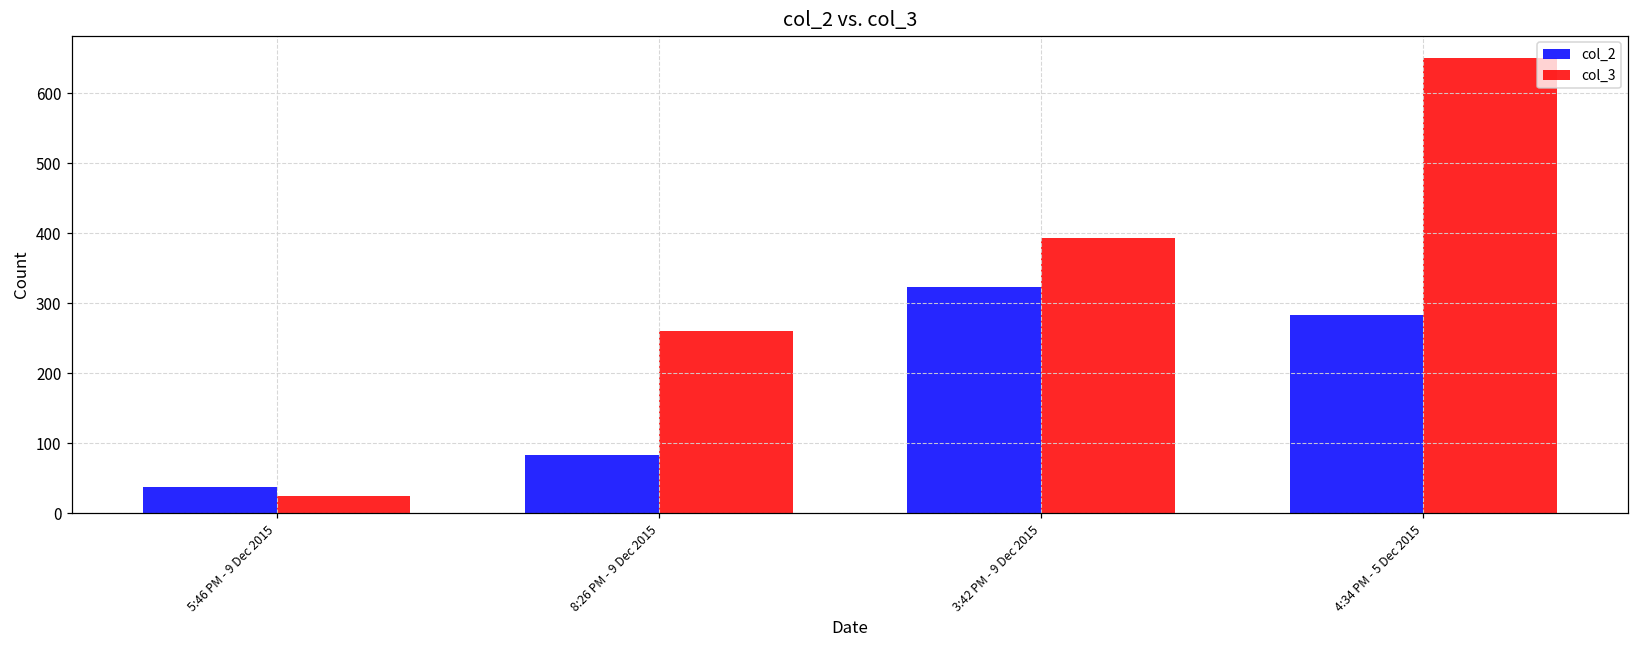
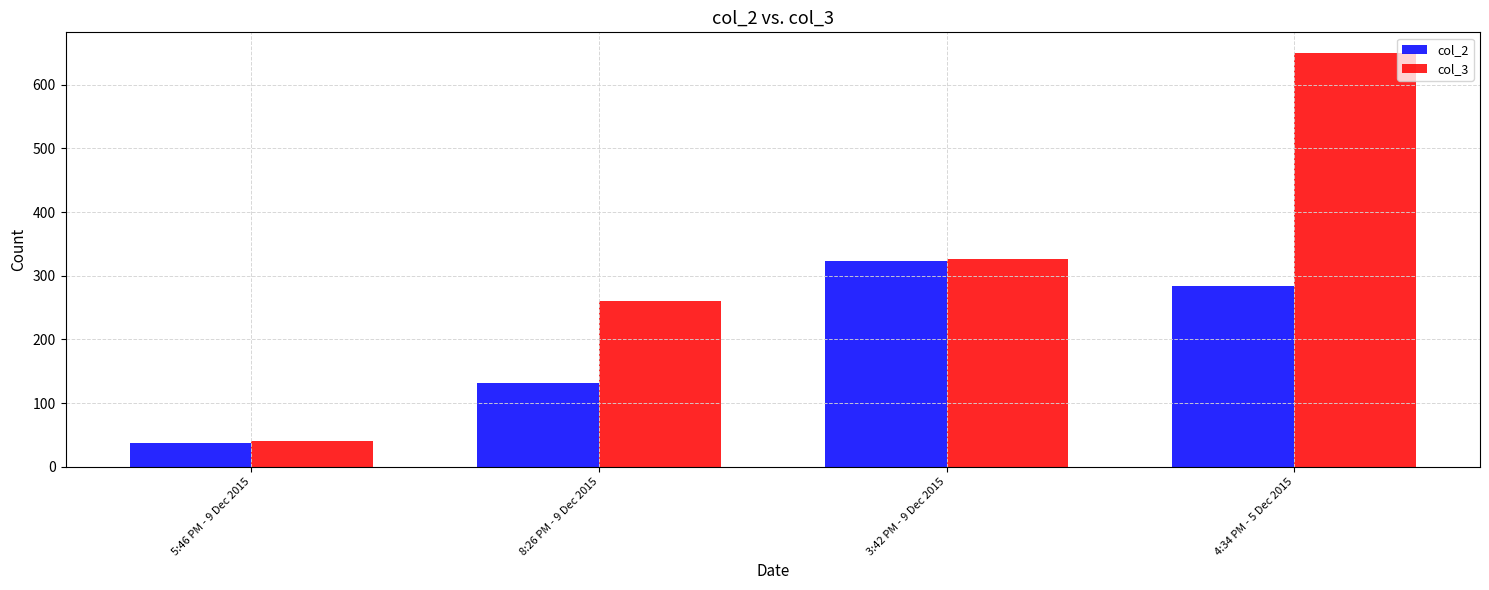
  {
    "col_2": {
      "5:46 PM - 9 Dec 2015": 40,
-     "8:26 PM - 9 Dec 2015": 80,
+     "8:26 PM - 9 Dec 2015": 130,
      "3:42 PM - 9 Dec 2015": 320,
      "4:34 PM - 5 Dec 2015": 280
    },
    "col_3": {
-     "5:46 PM - 9 Dec 2015": 30,
+     "5:46 PM - 9 Dec 2015": 40,
      "8:26 PM - 9 Dec 2015": 260,
-     "3:42 PM - 9 Dec 2015": 390,
+     "3:42 PM - 9 Dec 2015": 330,
      "4:34 PM - 5 Dec 2015": 650
    }
  }
